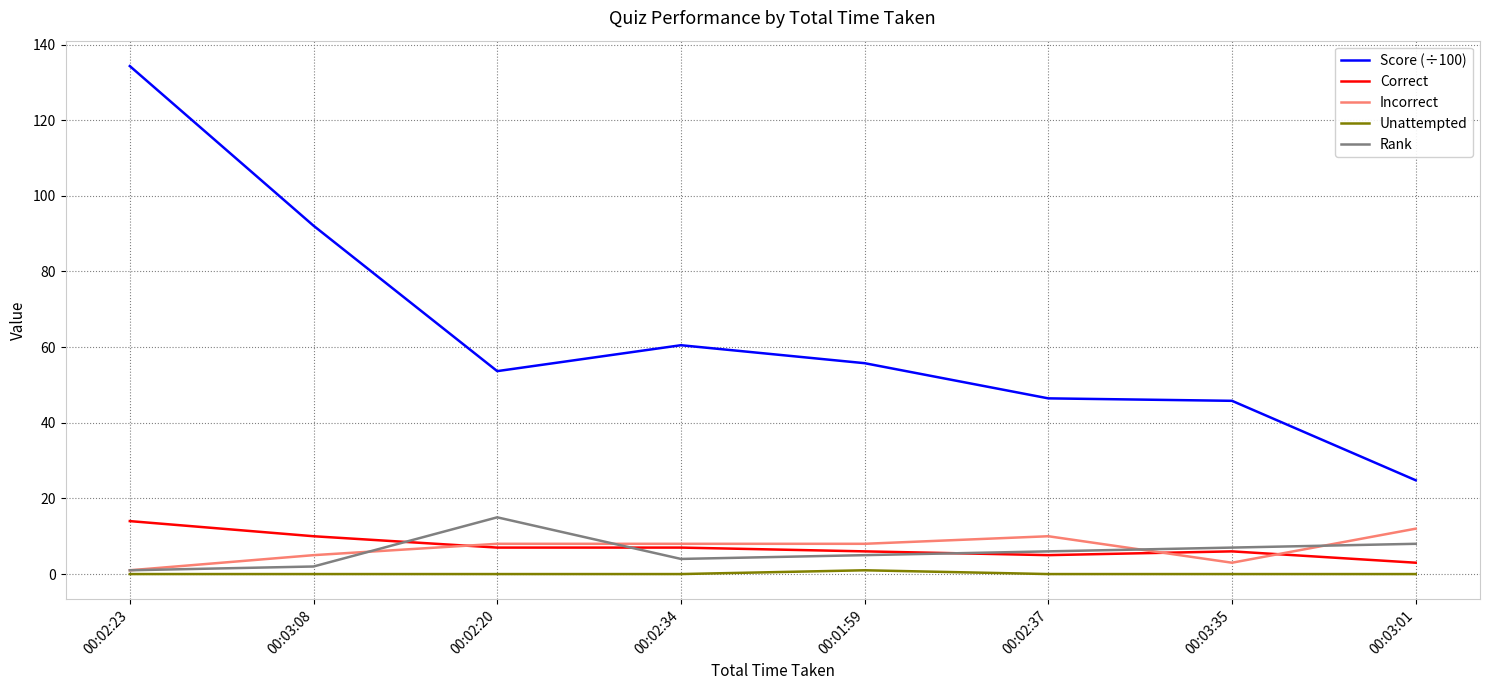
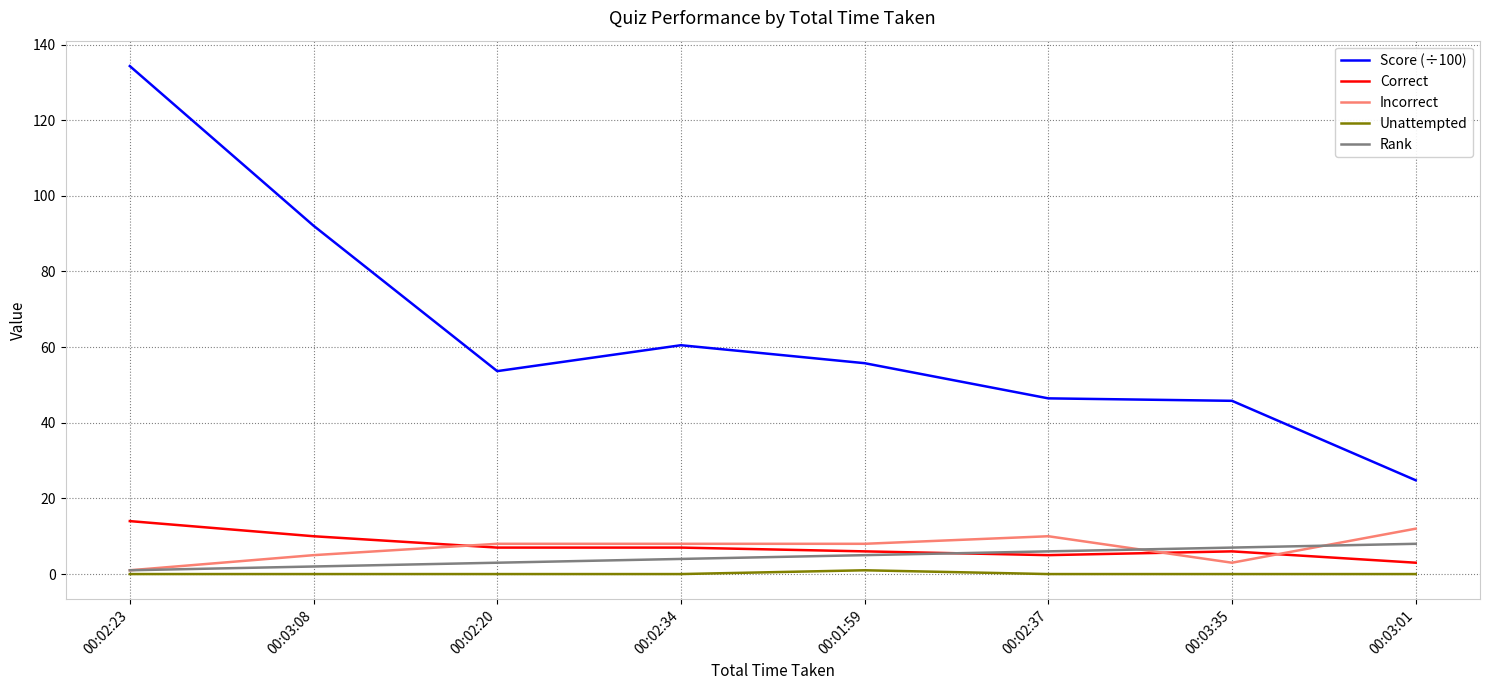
  {
    "Score (÷100)": {
      "00:02:23": 134,
      "00:03:08": 92,
      "00:02:20": 54,
      "00:02:34": 61,
      "00:01:59": 56,
      "00:02:37": 46,
      "00:03:35": 46,
      "00:03:01": 25
    },
    "Correct": {
      "00:02:23": 14,
      "00:03:08": 10,
      "00:02:20": 7,
      "00:02:34": 7,
      "00:01:59": 6,
      "00:02:37": 5,
      "00:03:35": 6,
      "00:03:01": 3
    },
    "Incorrect": {
      "00:03:08": 5,
      "00:02:20": 8,
      "00:02:34": 8,
      "00:01:59": 8,
      "00:02:37": 10,
      "00:03:35": 3,
      "00:03:01": 12
    },
    "Unattempted": {
      "00:02:23": 0,
      "00:03:08": 0,
      "00:02:20": 0,
      "00:02:34": 0,
      "00:01:59": 1,
      "00:02:37": 0,
      "00:03:35": 0,
      "00:03:01": 0
    },
    "Rank": {
      "00:03:08": 2,
-     "00:02:20": 15,
+     "00:02:20": 3,
      "00:02:34": 4,
      "00:01:59": 5,
      "00:02:37": 6,
      "00:03:35": 7,
      "00:03:01": 8
    }
  }
